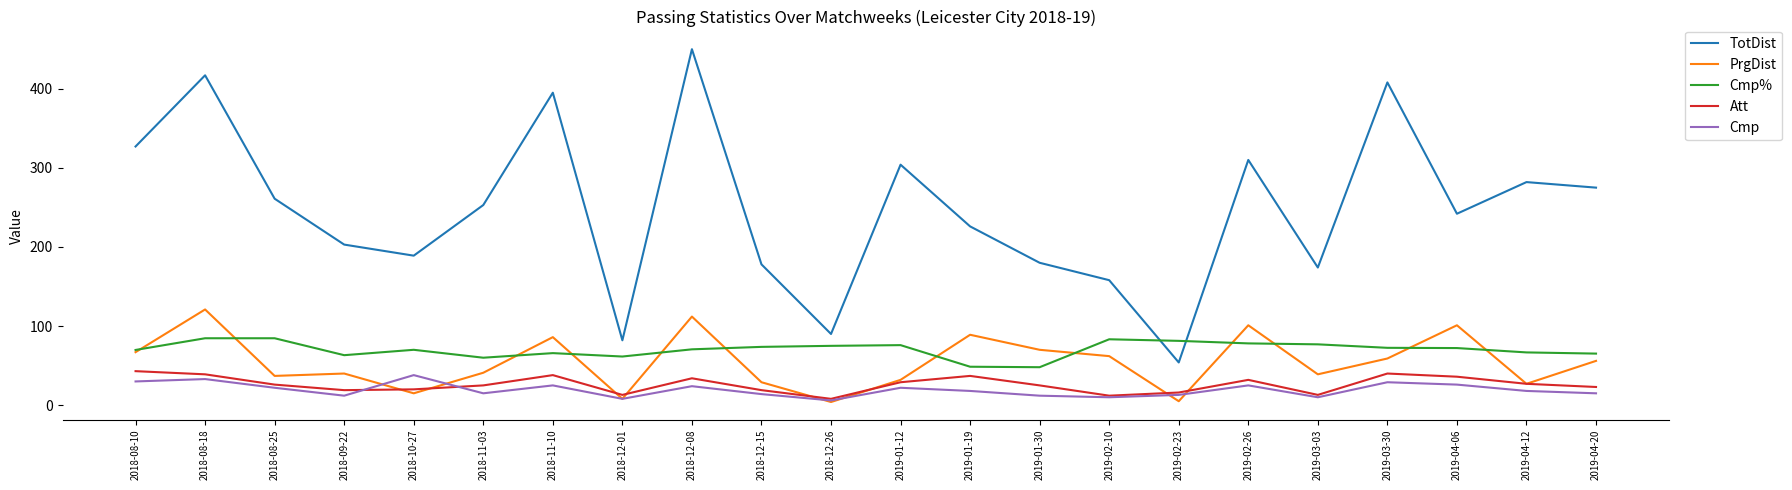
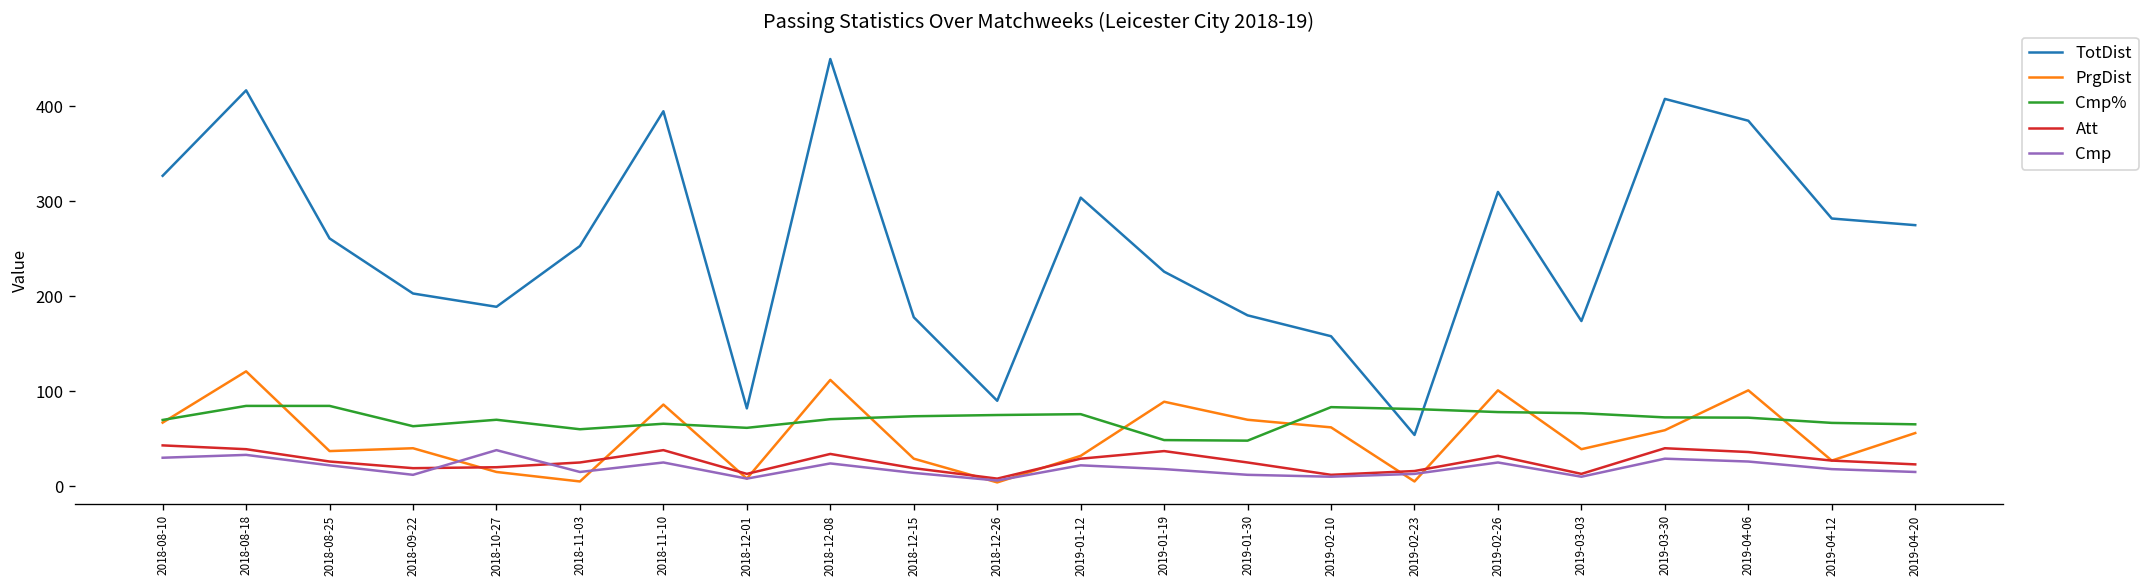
  {
    "TotDist": {
      "2018-08-10": 330,
      "2018-08-18": 420,
      "2018-08-25": 260,
      "2018-09-22": 200,
      "2018-10-27": 190,
      "2018-11-03": 250,
      "2018-11-10": 400,
      "2018-12-01": 80,
      "2018-12-08": 450,
      "2018-12-15": 180,
      "2018-12-26": 90,
      "2019-01-12": 300,
      "2019-01-19": 230,
      "2019-01-30": 180,
      "2019-02-10": 160,
      "2019-02-23": 50,
      "2019-02-26": 310,
      "2019-03-03": 170,
      "2019-03-30": 410,
-     "2019-04-06": 240,
+     "2019-04-06": 390,
      "2019-04-12": 280,
      "2019-04-20": 280
    },
    "PrgDist": {
      "2018-08-18": 120,
      "2018-08-25": 40,
      "2018-09-22": 40,
      "2018-10-27": 20,
-     "2018-11-03": 40,
+     "2018-11-03": 10,
      "2018-11-10": 90,
      "2018-12-08": 110,
      "2018-12-15": 30,
      "2019-01-19": 90,
      "2019-01-30": 70,
      "2019-02-10": 60,
      "2019-02-23": 10,
      "2019-02-26": 100,
      "2019-03-03": 40,
      "2019-03-30": 60,
      "2019-04-06": 100,
      "2019-04-20": 60
    },
    "Cmp%": {
      "2018-08-18": 80,
      "2018-08-25": 80,
      "2018-09-22": 60,
      "2018-10-27": 70,
      "2018-11-03": 60,
      "2018-11-10": 70,
      "2018-12-01": 60,
      "2018-12-08": 70,
      "2018-12-15": 70,
      "2018-12-26": 80,
      "2019-01-12": 80,
      "2019-01-19": 50,
      "2019-01-30": 50,
      "2019-02-10": 80,
      "2019-02-23": 80,
      "2019-02-26": 80,
      "2019-03-03": 80,
      "2019-03-30": 70,
      "2019-04-06": 70,
      "2019-04-12": 70,
      "2019-04-20": 70
    },
    "Att": {
      "2018-08-10": 40,
      "2018-08-18": 40,
      "2018-08-25": 30,
      "2018-09-22": 20,
      "2018-10-27": 20,
      "2018-11-03": 30,
      "2018-11-10": 40,
      "2018-12-01": 10,
      "2018-12-08": 30,
      "2018-12-15": 20,
      "2019-01-19": 40,
      "2019-01-30": 30,
      "2019-02-26": 30,
      "2019-03-30": 40,
      "2019-04-06": 40,
      "2019-04-20": 20
    },
    "Cmp": {
      "2018-08-10": 30,
      "2018-08-18": 30,
      "2018-08-25": 20,
      "2018-09-22": 10,
      "2018-10-27": 40,
      "2018-11-03": 20,
      "2018-11-10": 30,
      "2018-12-08": 20,
      "2018-12-15": 10,
      "2019-01-12": 20,
      "2019-01-19": 20,
      "2019-01-30": 10,
      "2019-02-26": 30,
      "2019-03-30": 30,
      "2019-04-06": 30,
      "2019-04-12": 20,
      "2019-04-20": 20
    }
  }
